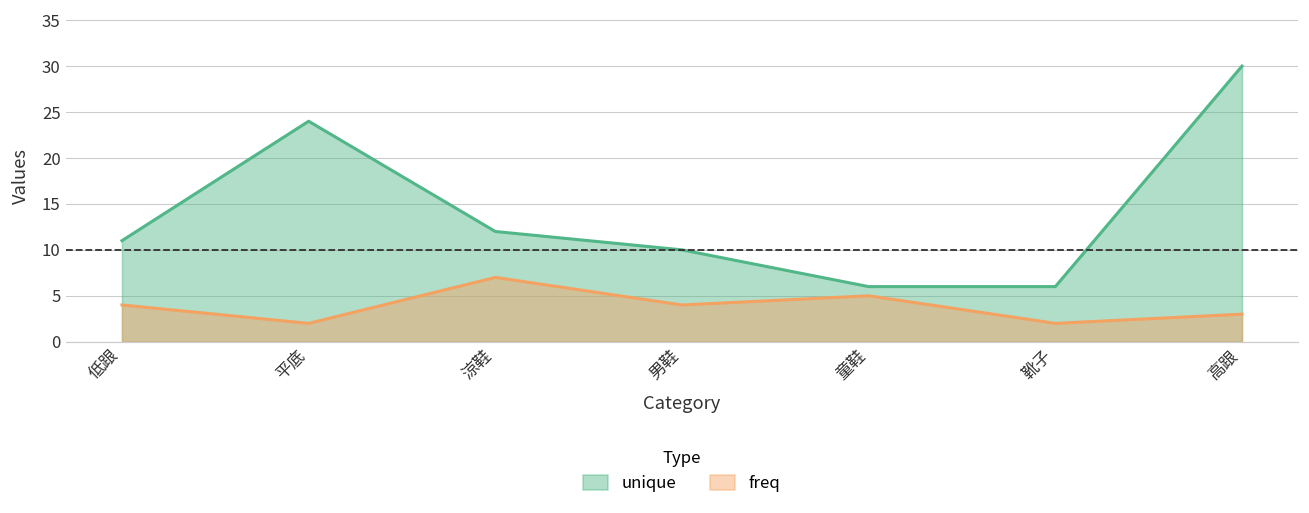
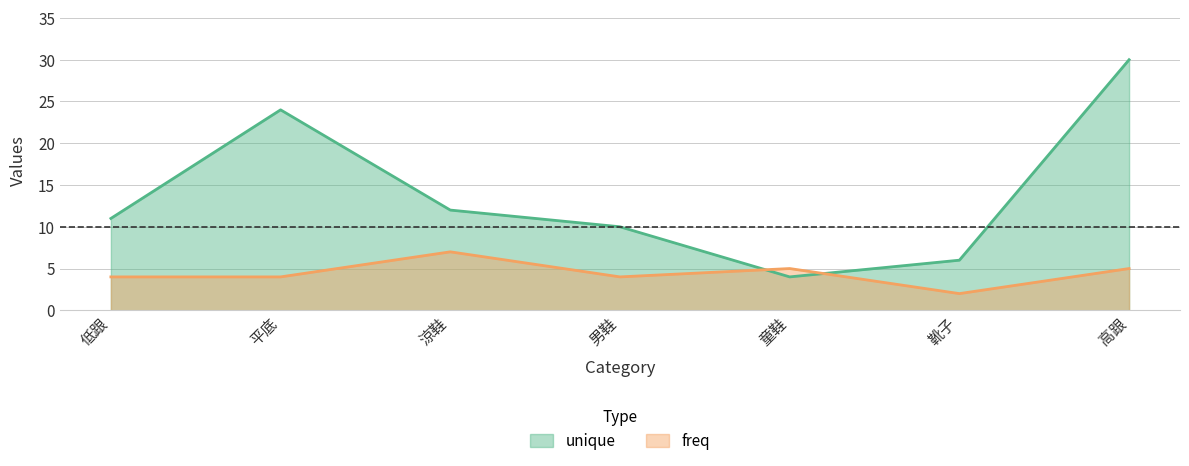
  {
    "unique": {
      "低跟": 11,
      "平底": 24,
      "涼鞋": 12,
      "男鞋": 10,
-     "童鞋": 6,
+     "童鞋": 4,
      "靴子": 6,
      "高跟": 30
    },
    "freq": {
      "低跟": 4,
-     "平底": 2,
+     "平底": 4,
      "涼鞋": 7,
      "男鞋": 4,
      "童鞋": 5,
      "靴子": 2,
-     "高跟": 3
+     "高跟": 5
    }
  }
